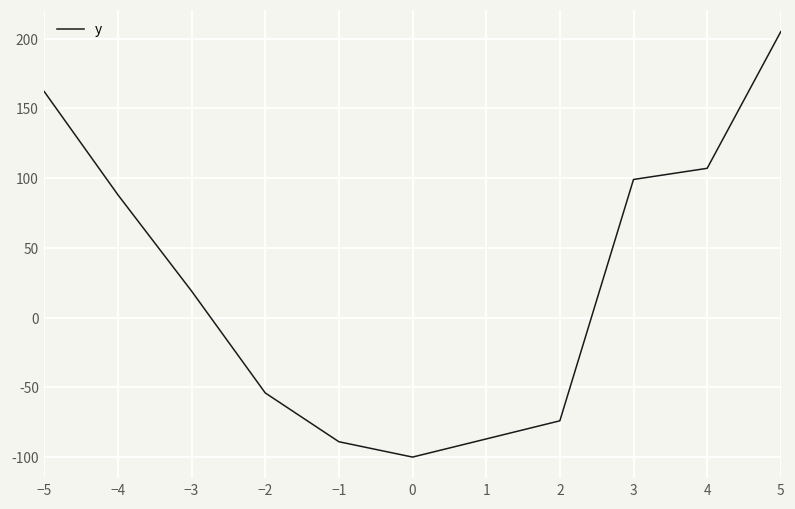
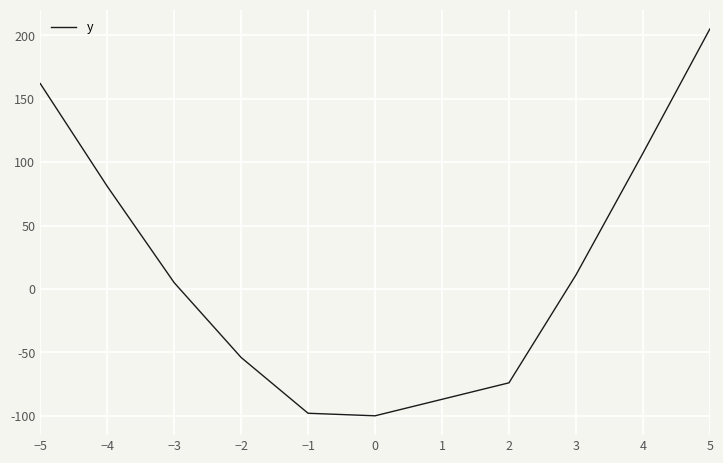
  {
    "−5": 162,
-   "−4": 88,
-   "−3": 19,
+   "−4": 81,
+   "−3": 5,
    "−2": -54,
-   "−1": -89,
+   "−1": -98,
    "0": -100,
    "1": -87,
    "2": -74,
-   "3": 99,
+   "3": 11,
    "4": 107,
    "5": 205
  }
